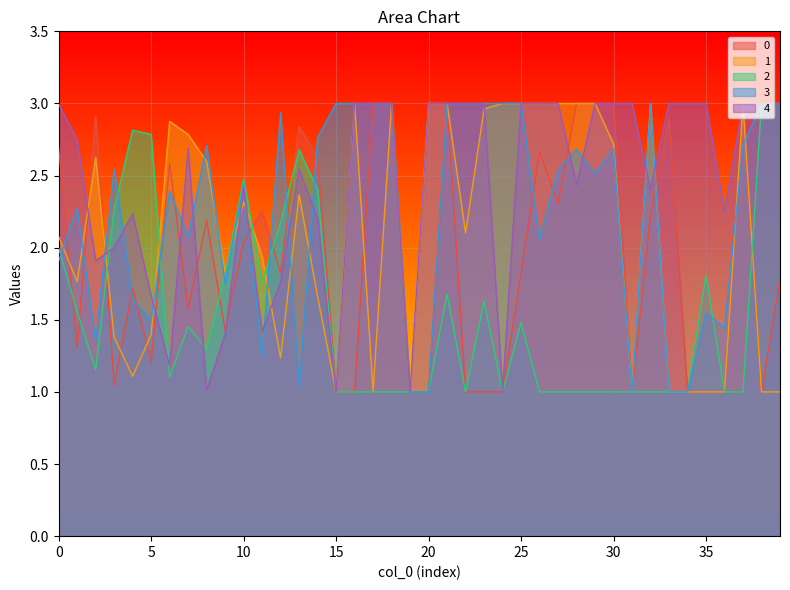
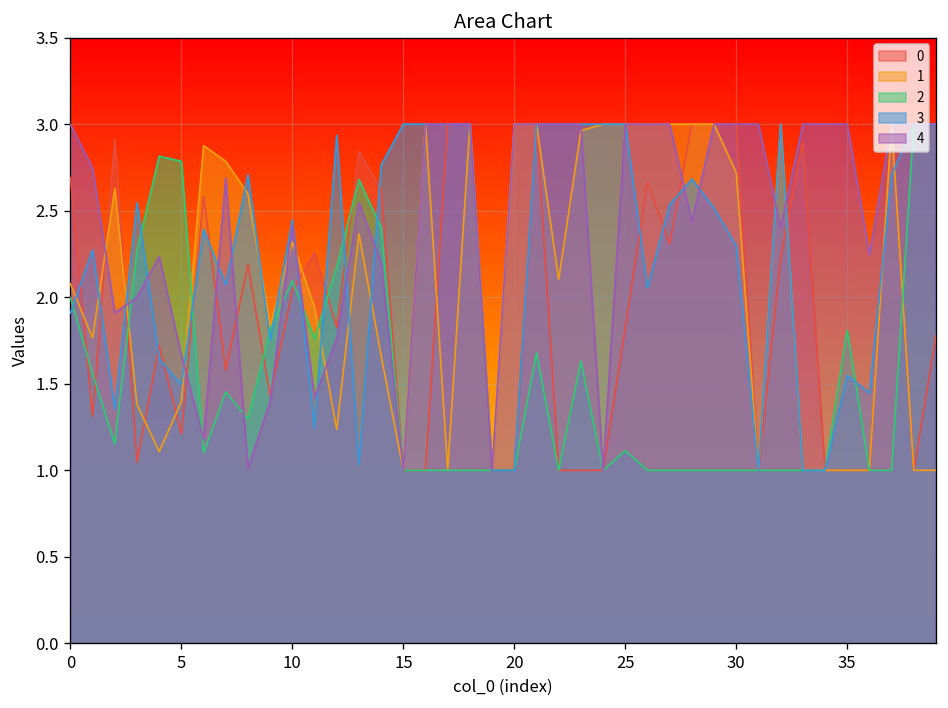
  {
    "0": {
      "0": 2.69,
      "5": 1.21,
      "10": 2.04,
      "25": 1.82
    },
    "1": {
      "0": 2.08,
      "5": 1.40,
      "10": 2.32,
      "30": 2.72
    },
    "2": {
      "0": 2.00,
      "5": 2.79,
-     "10": 2.47,
-     "25": 1.48,
+     "10": 2.10,
+     "25": 1.11,
      "30": 1.00,
      "35": 1.81
    },
    "3": {
      "0": 1.91,
      "5": 1.49,
      "10": 2.45,
      "15": 3.00,
-     "30": 2.69,
+     "30": 2.30,
      "35": 1.55
    },
    "4": {
      "0": 3.00,
      "5": 1.66,
      "10": 2.42,
      "35": 3.00
    }
  }
